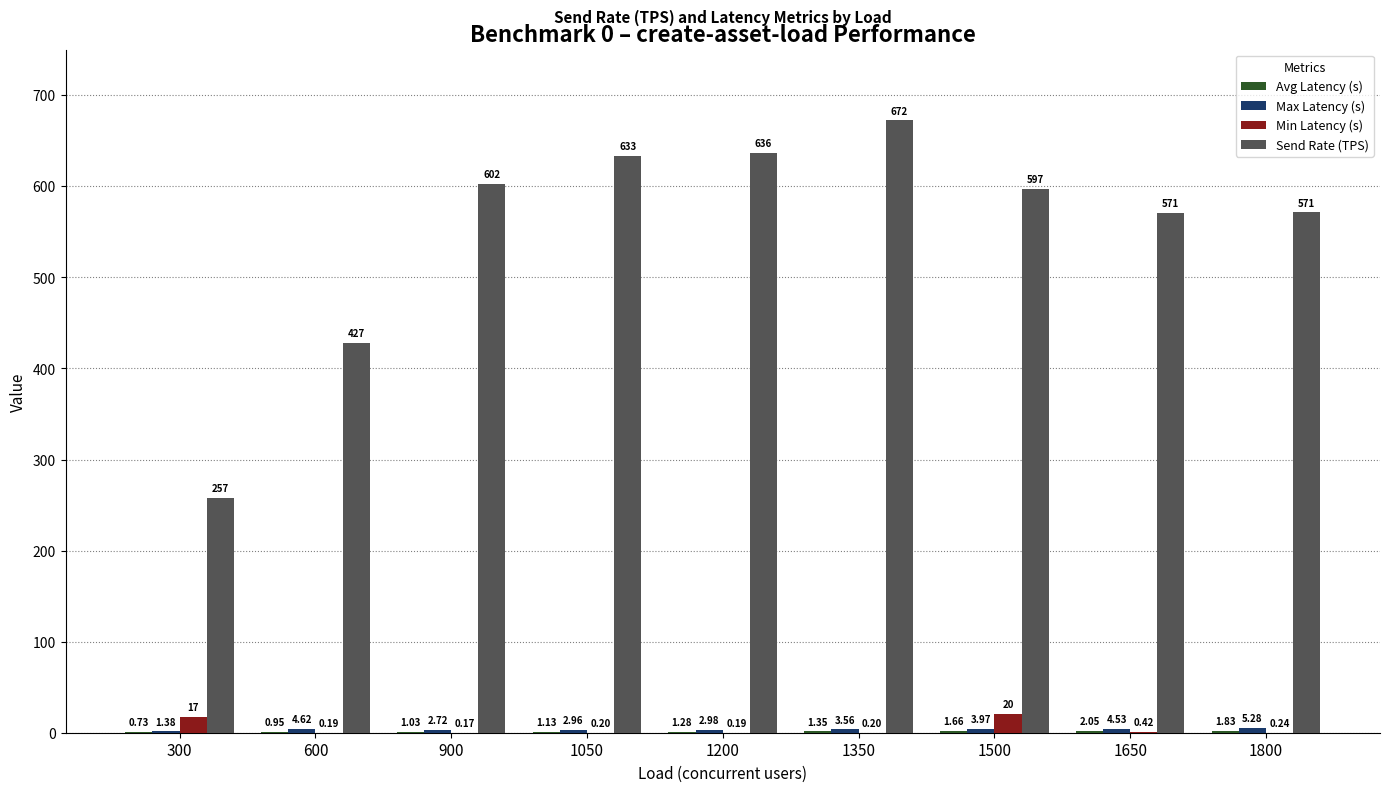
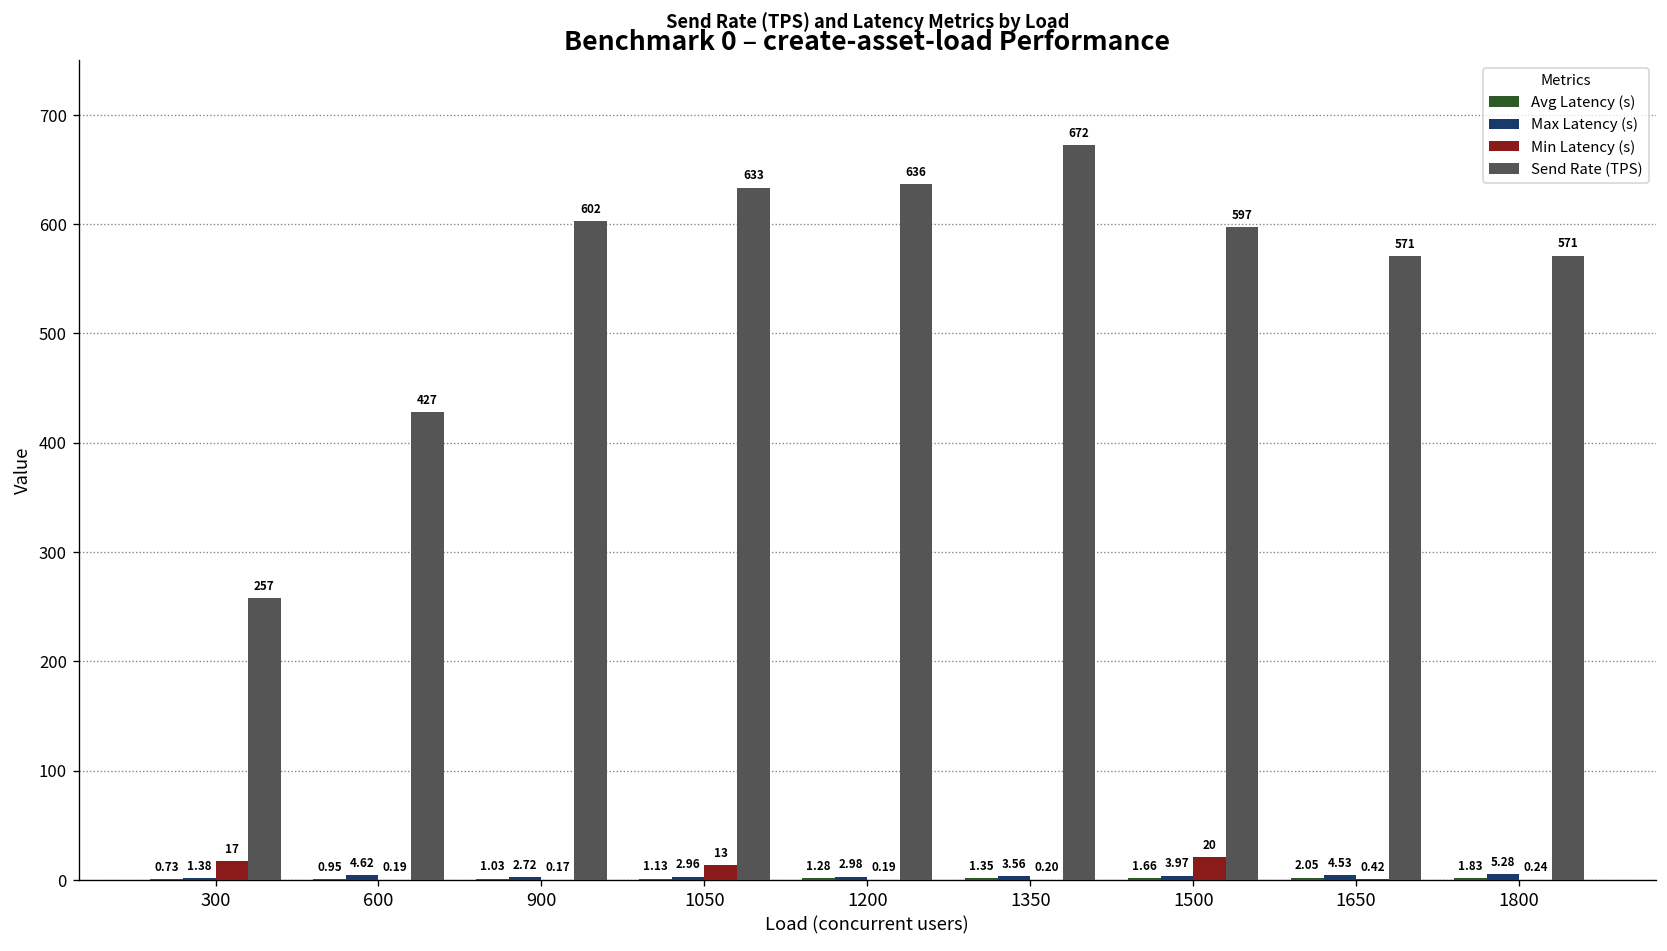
  {
    "Avg Latency (s)": {
      "300": 0.73,
      "600": 0.95,
      "900": 1.03,
      "1050": 1.13,
      "1200": 1.28,
      "1350": 1.35,
      "1500": 1.66,
      "1650": 2.05,
      "1800": 1.83
    },
    "Max Latency (s)": {
      "300": 1.38,
      "600": 4.62,
      "900": 2.72,
      "1050": 2.96,
      "1200": 2.98,
      "1350": 3.56,
      "1500": 3.97,
      "1650": 4.53,
      "1800": 5.28
    },
    "Min Latency (s)": {
      "300": 17,
      "600": 0.19,
      "900": 0.17,
-     "1050": 0.20,
+     "1050": 13,
      "1200": 0.19,
      "1350": 0.20,
      "1650": 0.42,
      "1800": 0.24
    },
    "Send Rate (TPS)": {
      "300": 257,
      "1050": 633,
      "1350": 672,
      "1500": 597,
      "1650": 571,
      "1800": 571
    }
  }
